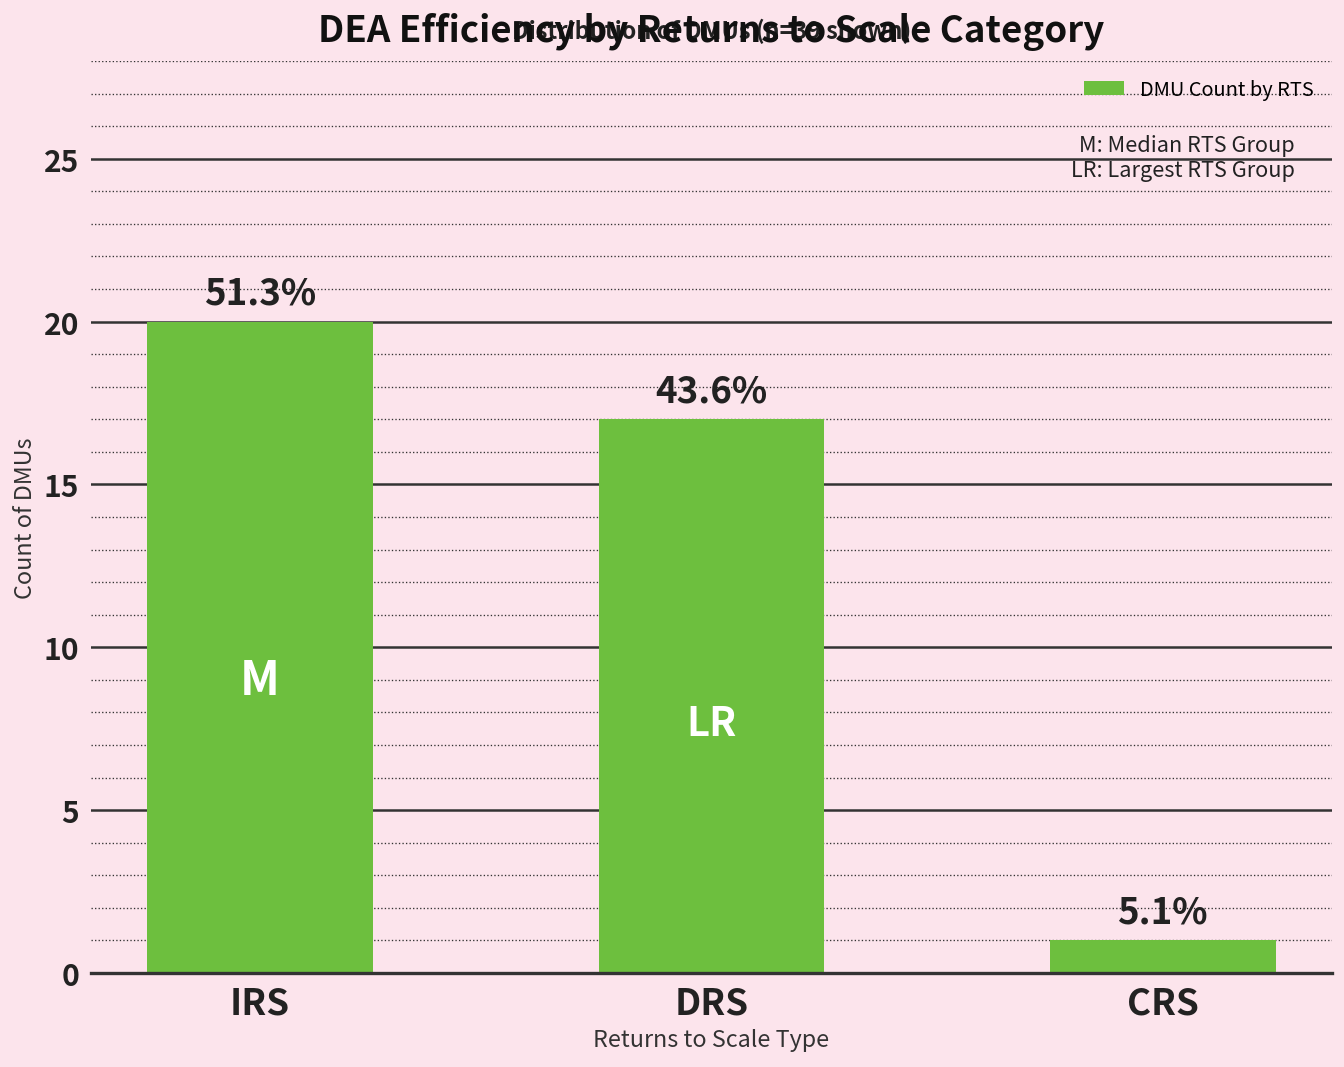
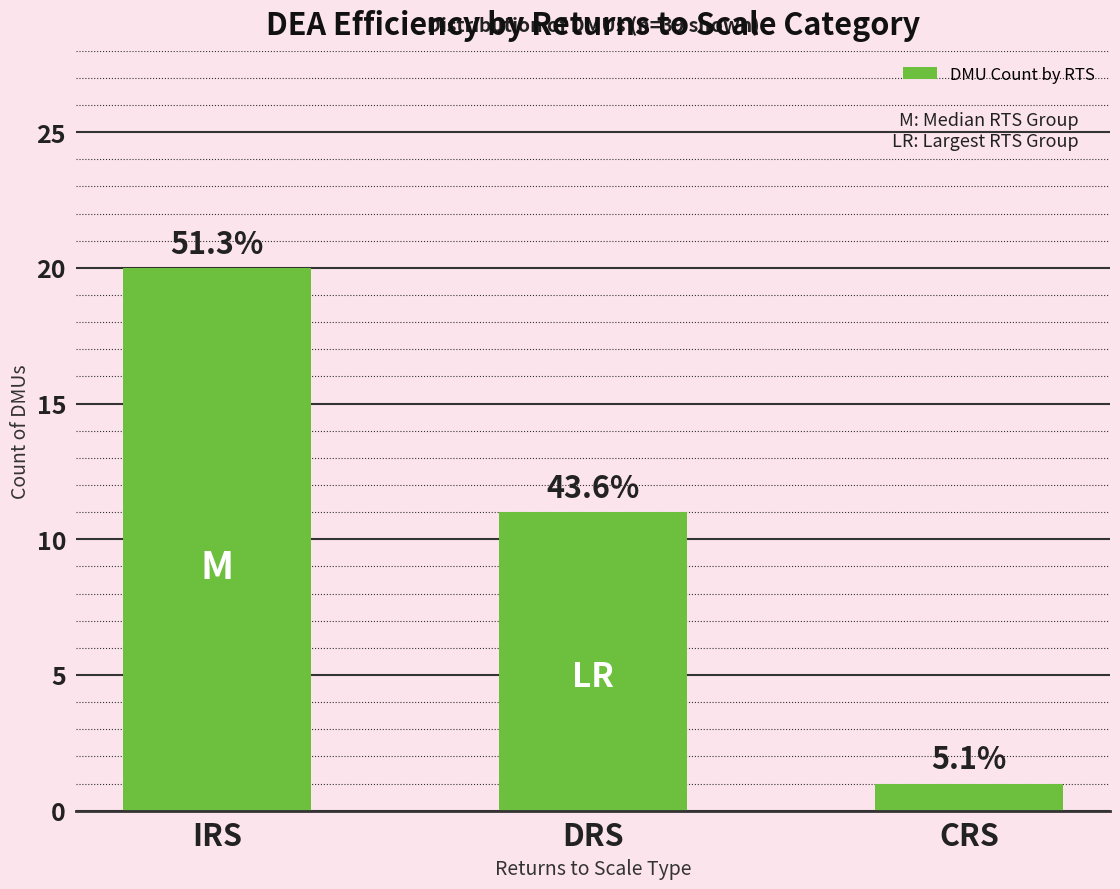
  {
-   "DRS": 17
+   "DRS": 11
  }
